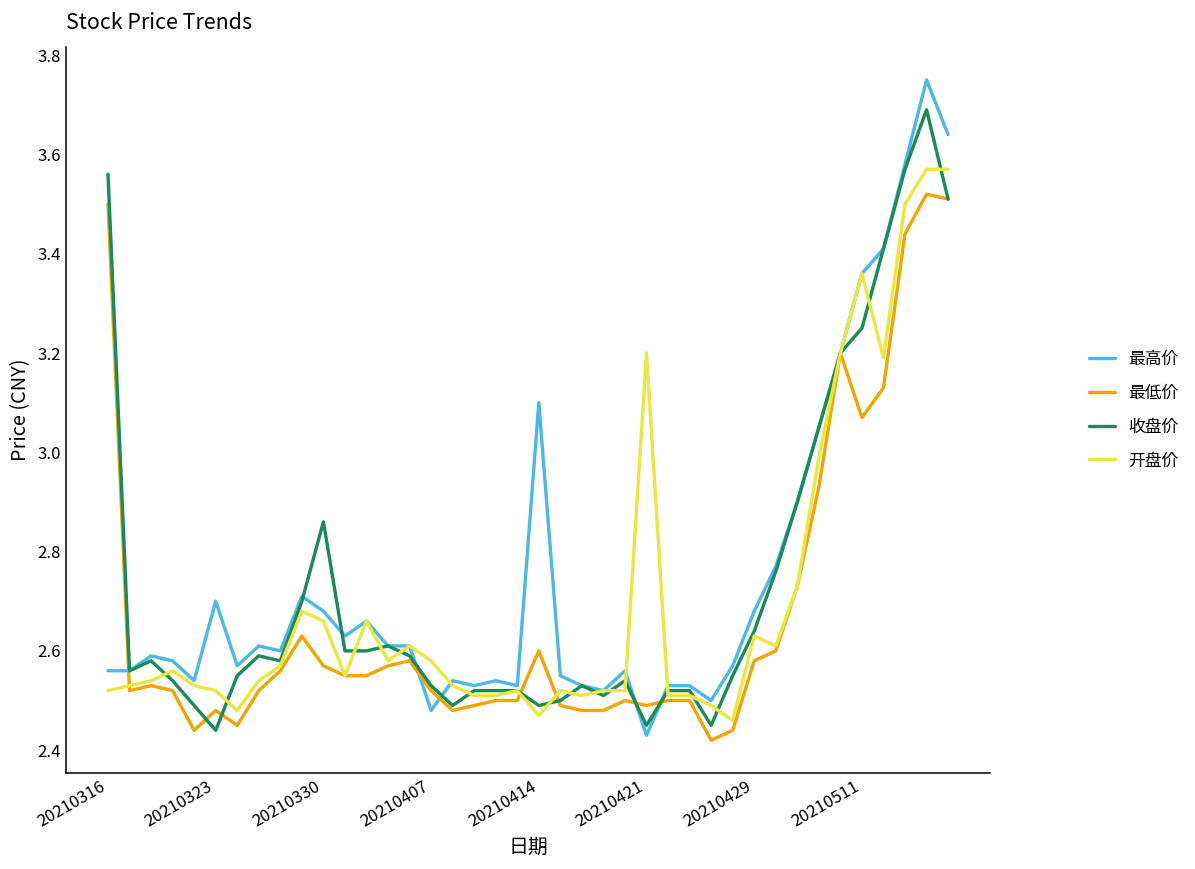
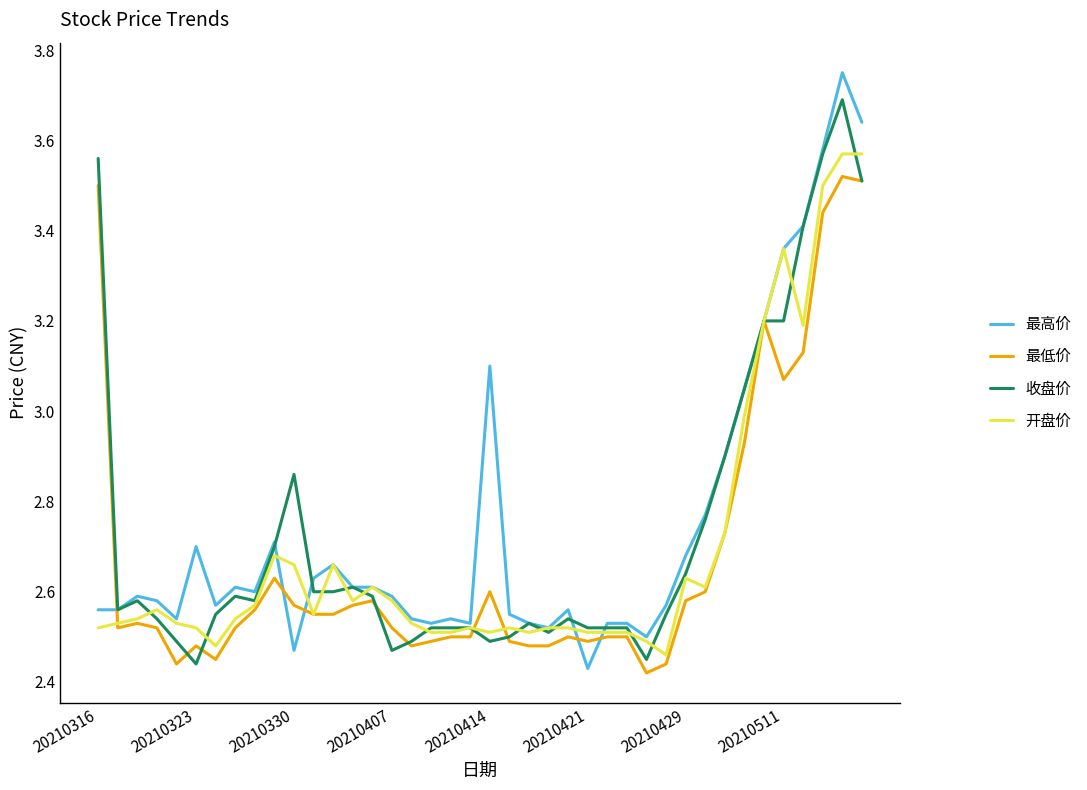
  {
    "最高价": {
      "20210316": 2.56,
      "20210323": 2.70,
-     "20210330": 2.68,
-     "20210407": 2.48,
+     "20210330": 2.47,
+     "20210407": 2.59,
      "20210414": 3.10,
      "20210421": 2.43,
      "20210429": 2.68
    },
    "最低价": {
      "20210316": 3.50,
      "20210323": 2.48,
      "20210330": 2.57,
      "20210407": 2.52,
      "20210414": 2.60,
      "20210421": 2.49,
      "20210429": 2.58,
      "20210511": 3.07
    },
    "收盘价": {
      "20210316": 3.56,
      "20210323": 2.44,
      "20210330": 2.86,
-     "20210407": 2.53,
+     "20210407": 2.47,
      "20210414": 2.49,
-     "20210421": 2.45,
+     "20210421": 2.52,
      "20210429": 2.64,
-     "20210511": 3.25
+     "20210511": 3.20
    },
    "开盘价": {
      "20210316": 2.52,
      "20210323": 2.52,
      "20210330": 2.66,
      "20210407": 2.58,
-     "20210414": 2.47,
-     "20210421": 3.20,
+     "20210414": 2.51,
+     "20210421": 2.51,
      "20210429": 2.63
    }
  }
